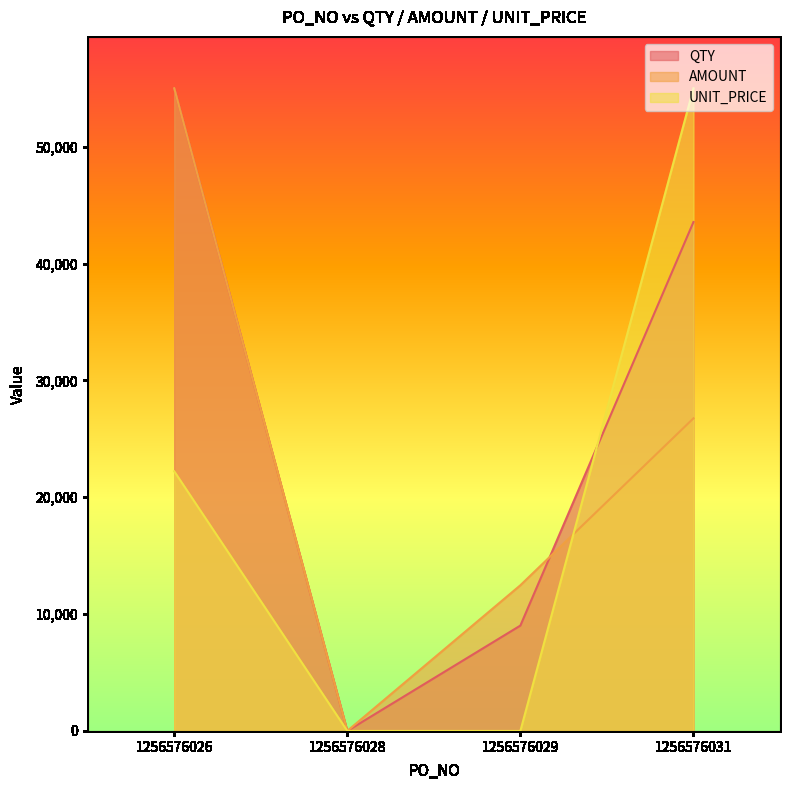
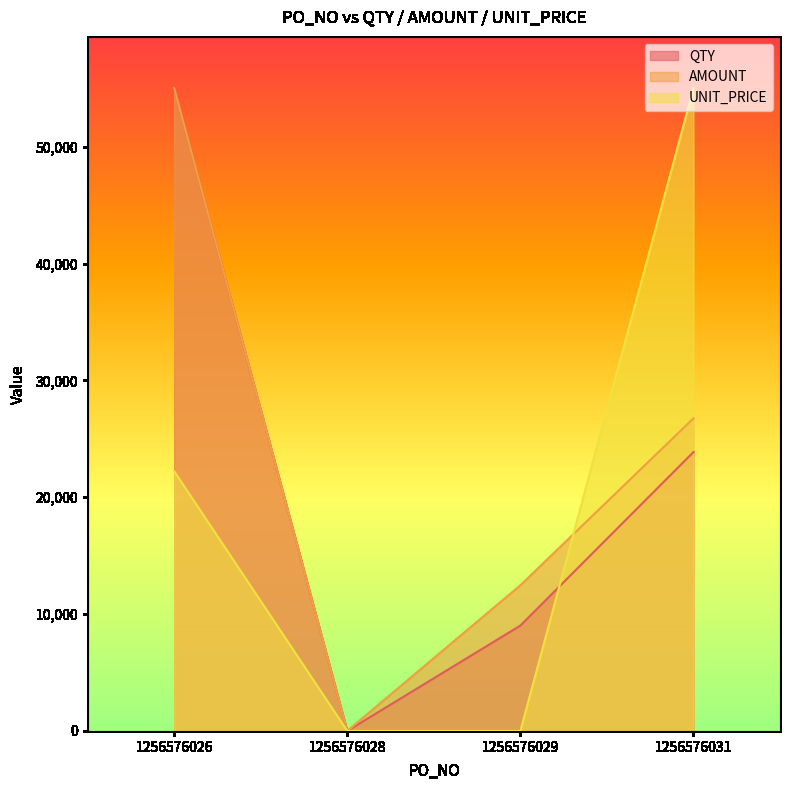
  {
    "QTY": {
      "1256576029": "9,000",
-     "1256576031": "43,600"
+     "1256576031": "23,900"
    }
  }
